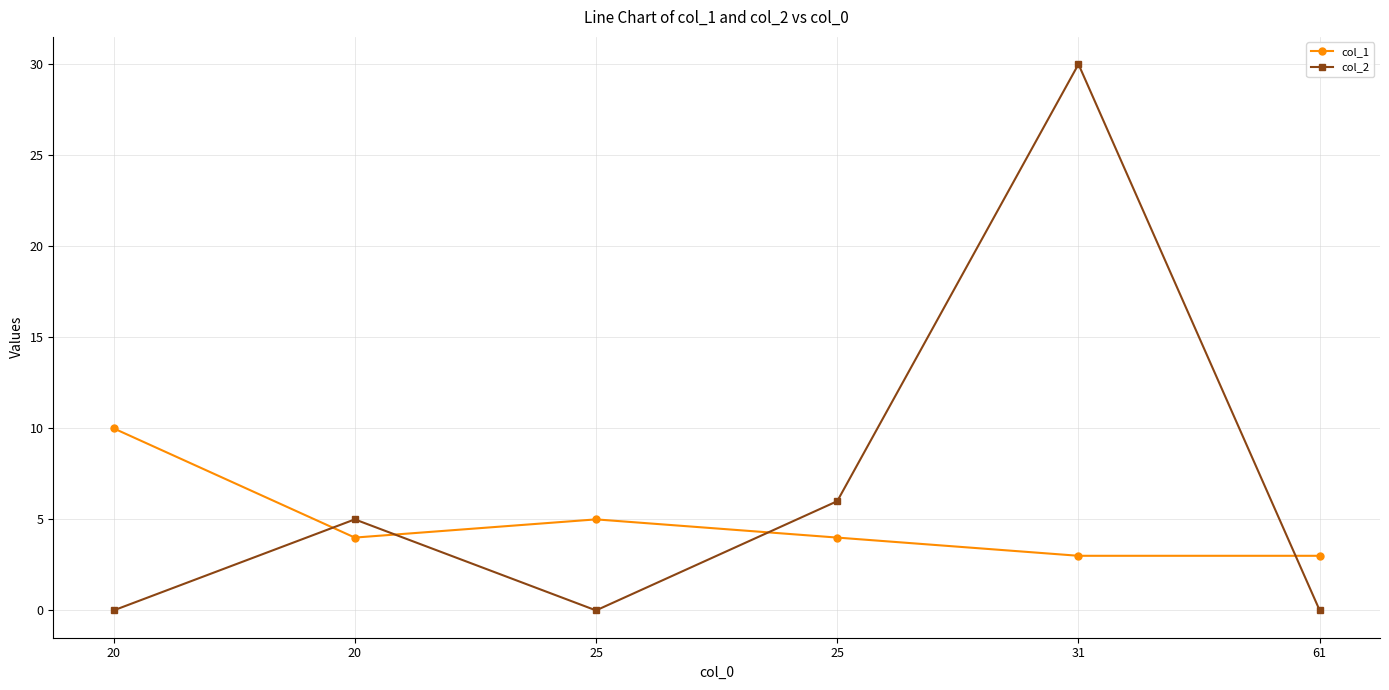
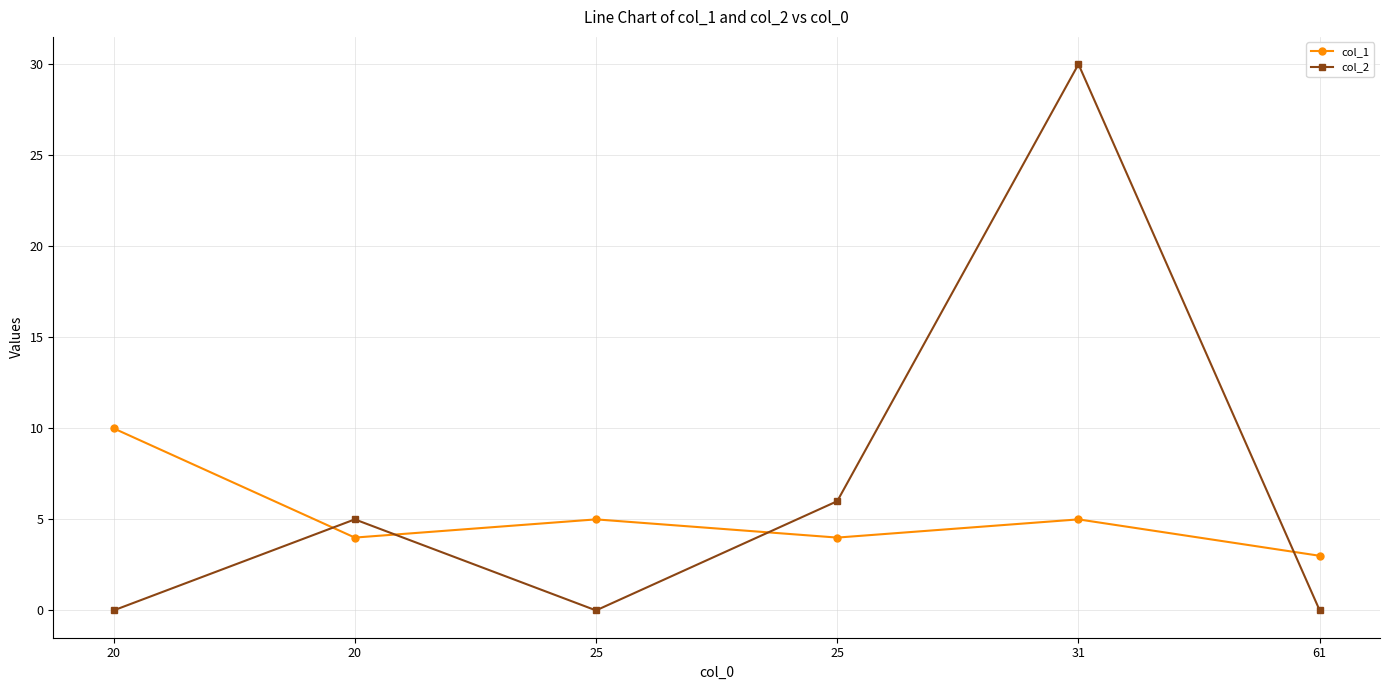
  {
    "col_1": {
-     "31": 3,
+     "31": 5,
      "61": 3
    },
    "col_2": {
      "31": 30,
      "61": 0
    }
  }
